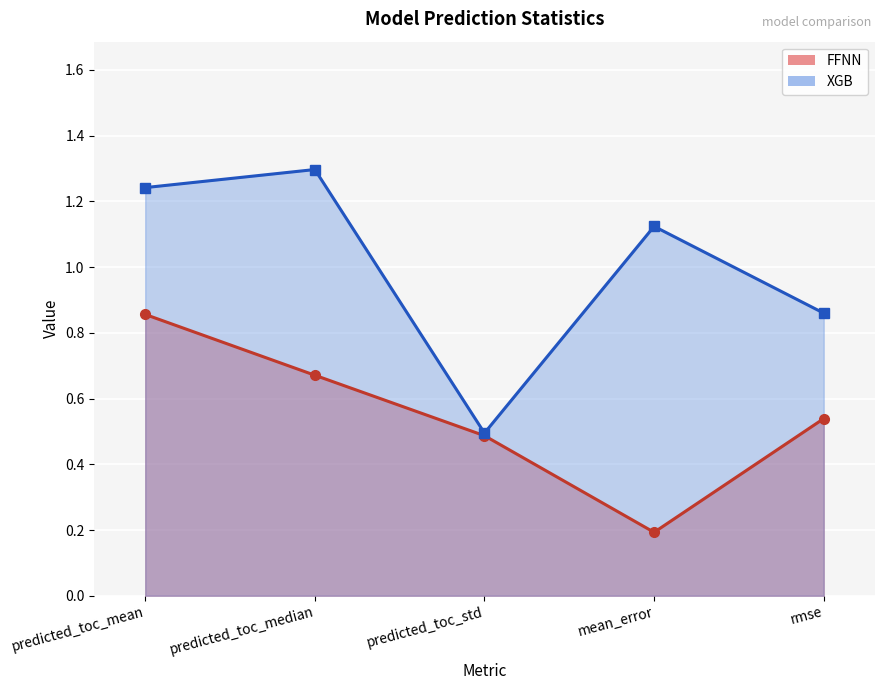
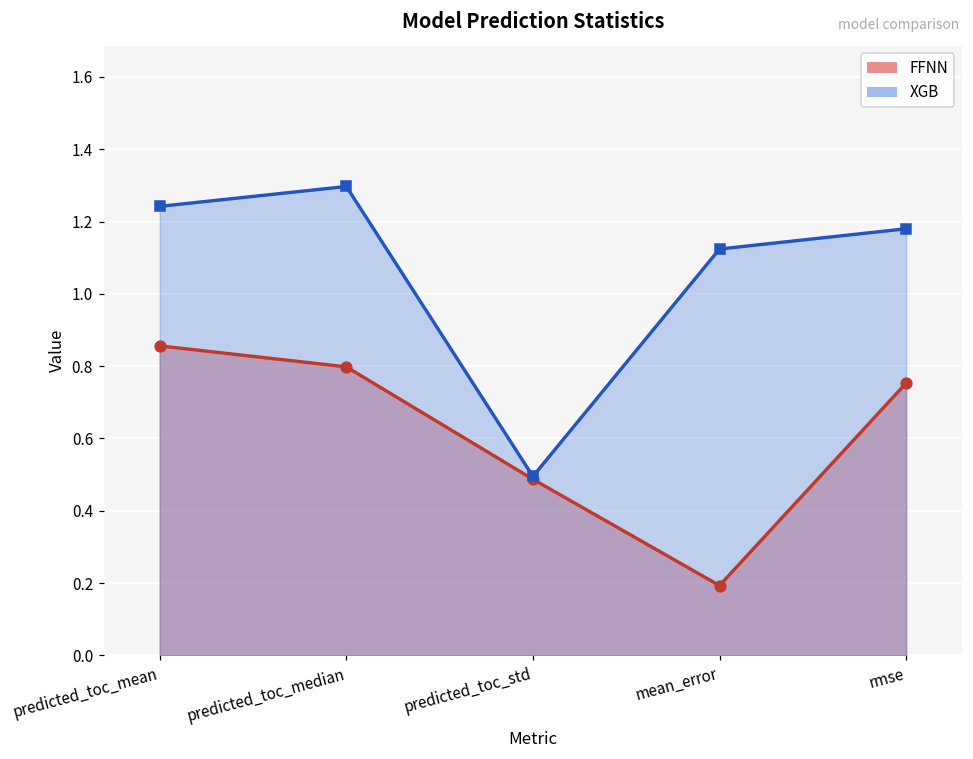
  {
    "FFNN": {
      "predicted_toc_mean": 0.86,
-     "predicted_toc_median": 0.67,
+     "predicted_toc_median": 0.80,
      "predicted_toc_std": 0.49,
      "mean_error": 0.19,
-     "rmse": 0.54
+     "rmse": 0.75
    },
    "XGB": {
      "predicted_toc_mean": 1.24,
      "predicted_toc_median": 1.30,
      "predicted_toc_std": 0.50,
      "mean_error": 1.12,
-     "rmse": 0.86
+     "rmse": 1.18
    }
  }
